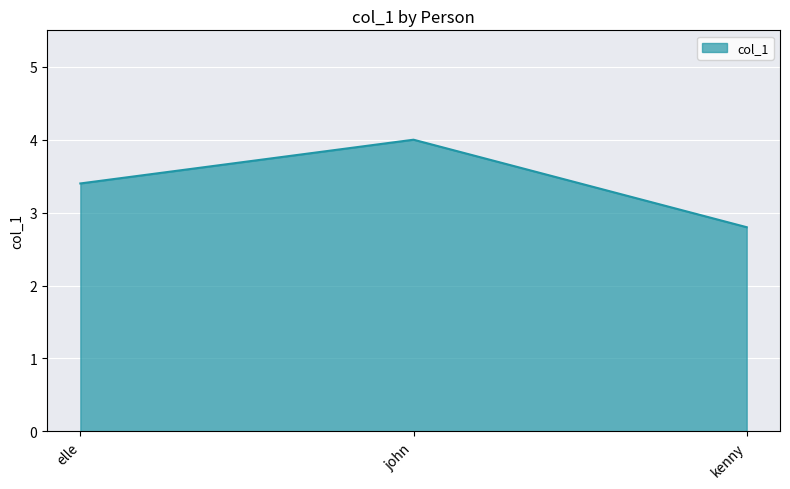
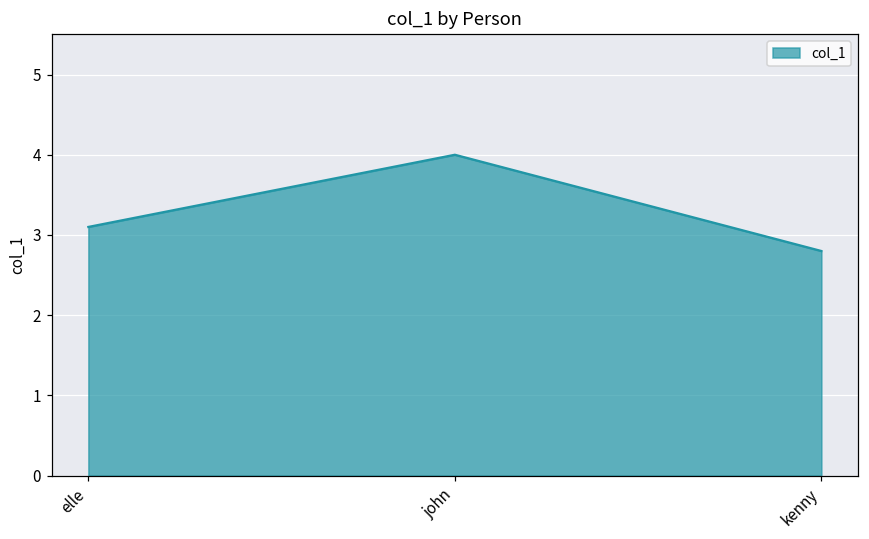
  {
-   "elle": 3.4,
+   "elle": 3.1,
    "john": 4.0,
    "kenny": 2.8
  }
